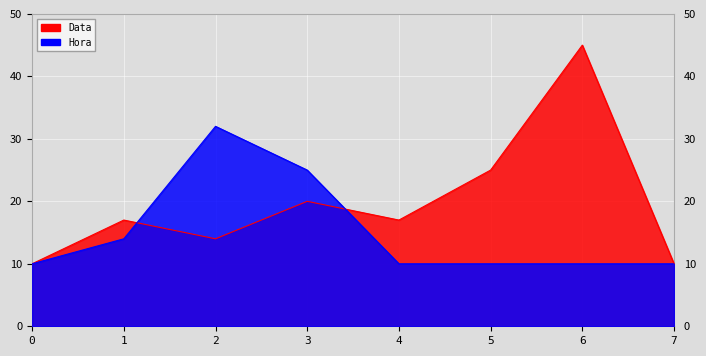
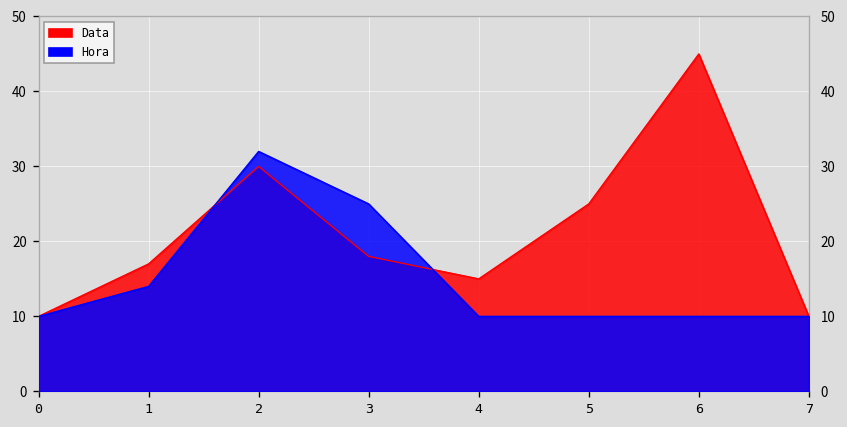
  {
    "Data": {
      "1": 17,
-     "2": 14,
-     "3": 20,
-     "4": 17,
+     "2": 30,
+     "3": 18,
+     "4": 15,
      "5": 25,
      "6": 45
    },
    "Hora": {
      "1": 14,
      "2": 32,
      "3": 25,
      "4": 10,
      "5": 10,
      "6": 10
    }
  }
